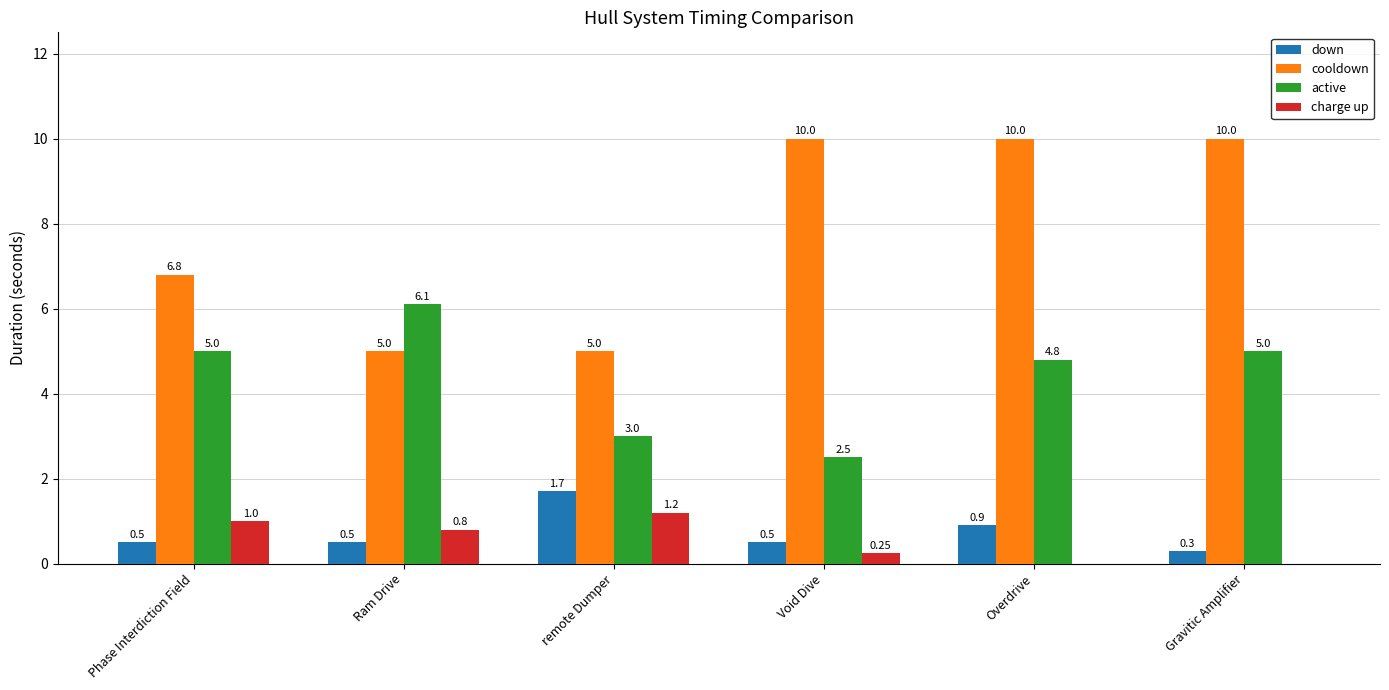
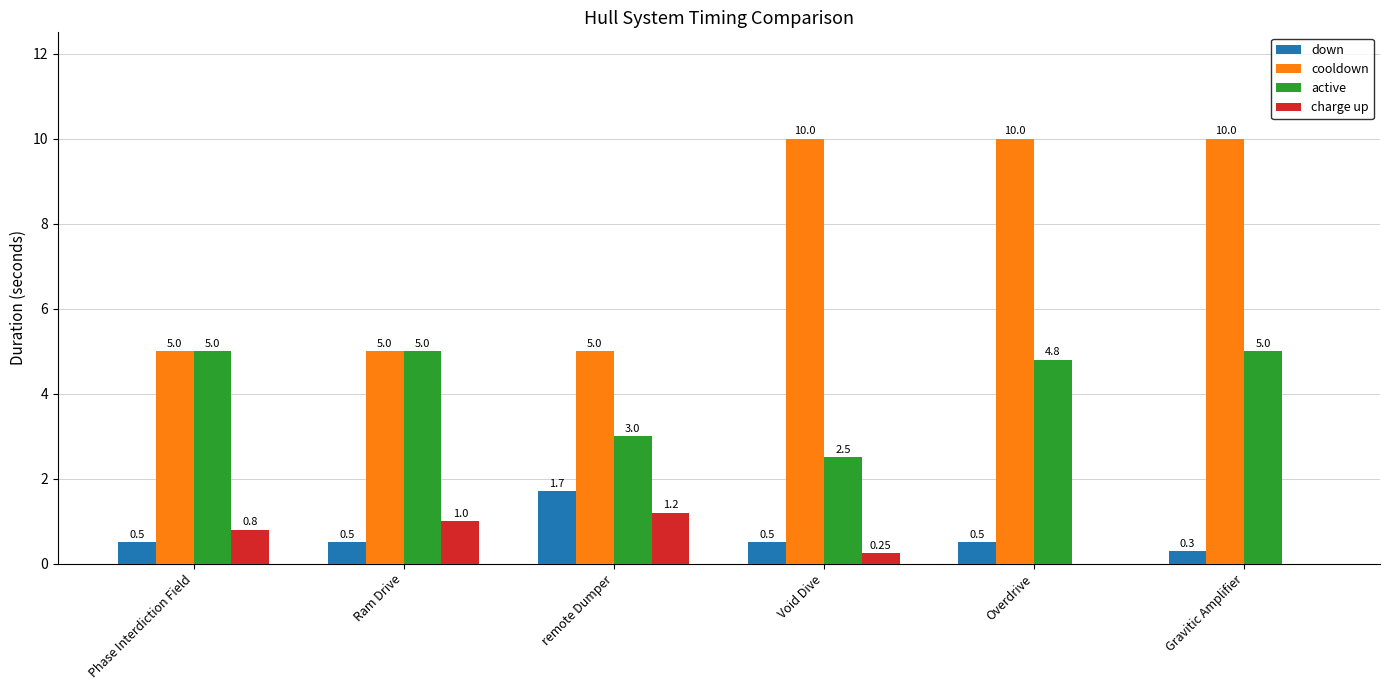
  {
    "down": {
      "Phase Interdiction Field": 0.5,
      "Ram Drive": 0.5,
      "remote Dumper": 1.7,
      "Void Dive": 0.5,
-     "Overdrive": 0.9,
+     "Overdrive": 0.5,
      "Gravitic Amplifier": 0.3
    },
    "cooldown": {
-     "Phase Interdiction Field": 6.8,
+     "Phase Interdiction Field": 5.0,
      "Ram Drive": 5.0,
      "remote Dumper": 5.0,
      "Void Dive": 10.0,
      "Overdrive": 10.0,
      "Gravitic Amplifier": 10.0
    },
    "active": {
      "Phase Interdiction Field": 5.0,
-     "Ram Drive": 6.1,
+     "Ram Drive": 5.0,
      "remote Dumper": 3.0,
      "Void Dive": 2.5,
      "Overdrive": 4.8,
      "Gravitic Amplifier": 5.0
    },
    "charge up": {
-     "Phase Interdiction Field": 1.0,
-     "Ram Drive": 0.8,
+     "Phase Interdiction Field": 0.8,
+     "Ram Drive": 1.0,
      "remote Dumper": 1.2,
      "Void Dive": 0.25
    }
  }
